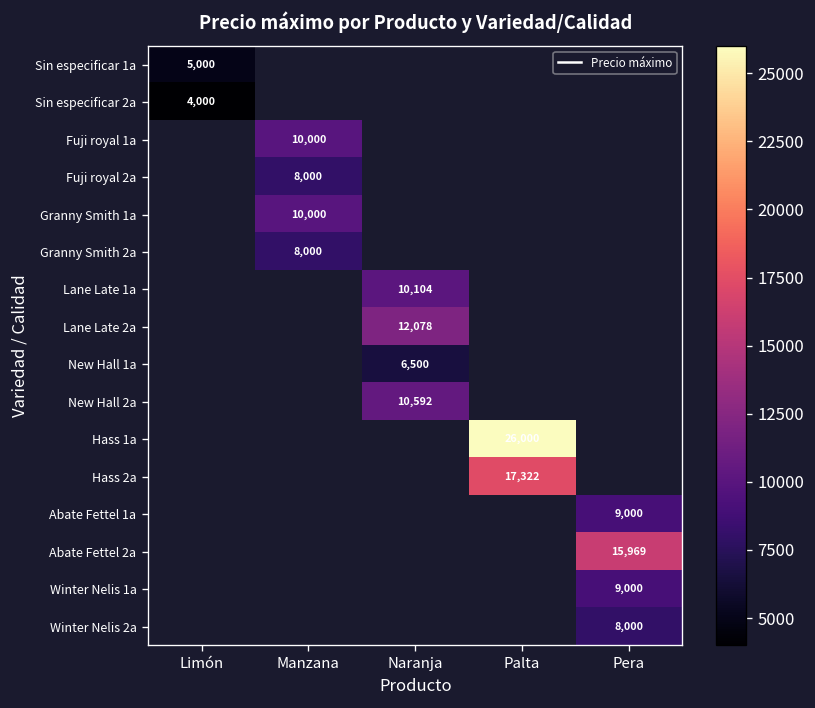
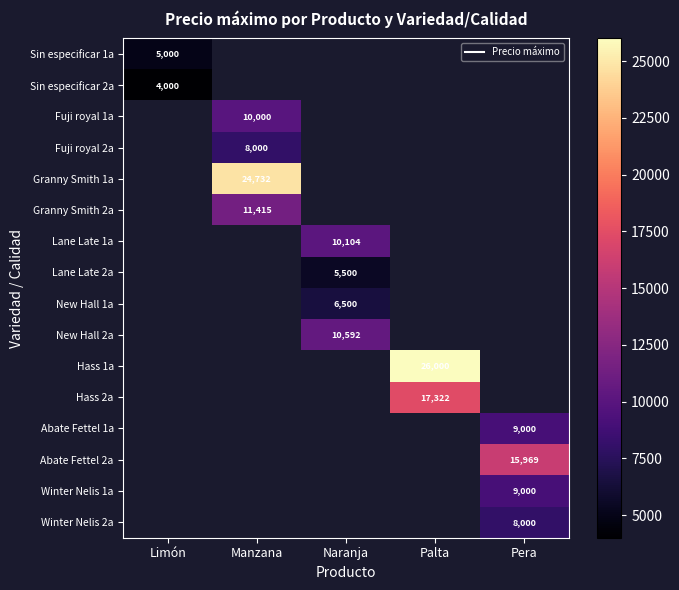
  {
    "Sin especificar 1a": {
      "Limón": "5,000"
    },
    "Sin especificar 2a": {
      "Limón": "4,000"
    },
    "Fuji royal 1a": {
      "Manzana": "10,000"
    },
    "Fuji royal 2a": {
      "Manzana": "8,000"
    },
    "Granny Smith 1a": {
-     "Manzana": "10,000"
+     "Manzana": "24,732"
    },
    "Granny Smith 2a": {
-     "Manzana": "8,000"
+     "Manzana": "11,415"
    },
    "Lane Late 1a": {
      "Naranja": "10,104"
    },
    "Lane Late 2a": {
-     "Naranja": "12,078"
+     "Naranja": "5,500"
    },
    "New Hall 1a": {
      "Naranja": "6,500"
    },
    "New Hall 2a": {
      "Naranja": "10,592"
    },
    "Hass 1a": {
      "Palta": "26,000"
    },
    "Hass 2a": {
      "Palta": "17,322"
    },
    "Abate Fettel 1a": {
      "Pera": "9,000"
    },
    "Abate Fettel 2a": {
      "Pera": "15,969"
    },
    "Winter Nelis 1a": {
      "Pera": "9,000"
    },
    "Winter Nelis 2a": {
      "Pera": "8,000"
    }
  }
